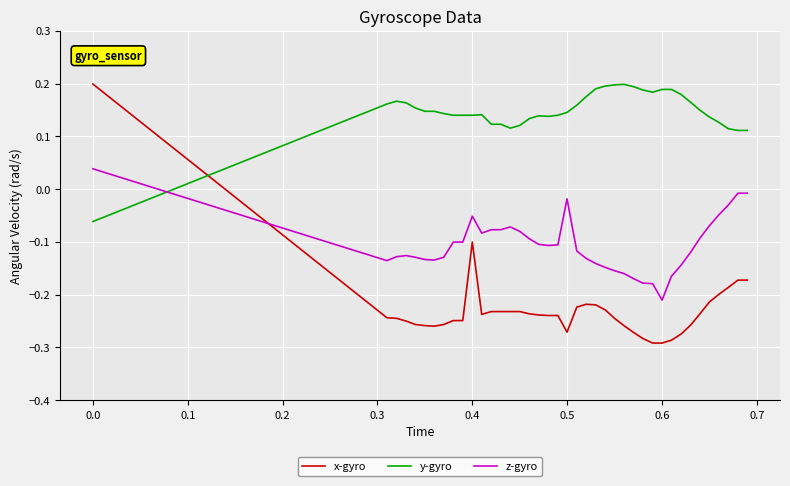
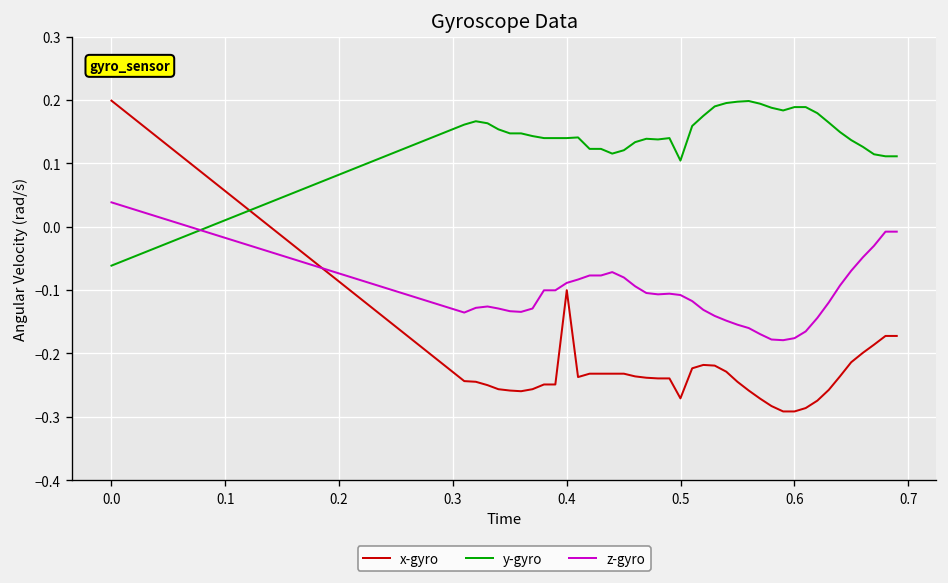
  {
    "x-gyro": {
      "0.0": 0.20,
      "0.4": -0.10,
      "0.5": -0.27,
      "0.6": -0.29
    },
    "y-gyro": {
      "0.0": -0.06,
      "0.4": 0.14,
-     "0.5": 0.15,
+     "0.5": 0.10,
      "0.6": 0.19
    },
    "z-gyro": {
      "0.0": 0.04,
-     "0.4": -0.05,
-     "0.5": -0.02,
-     "0.6": -0.21
+     "0.4": -0.09,
+     "0.5": -0.11,
+     "0.6": -0.18
    }
  }
